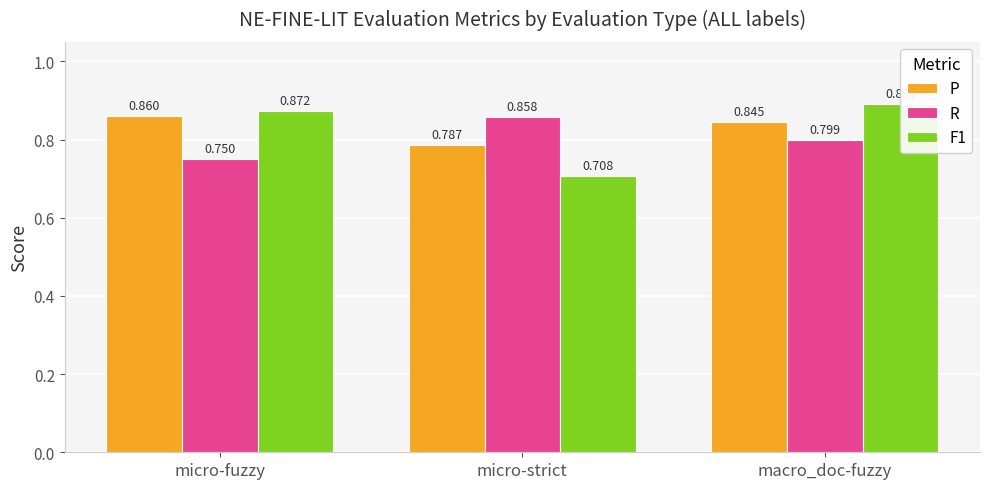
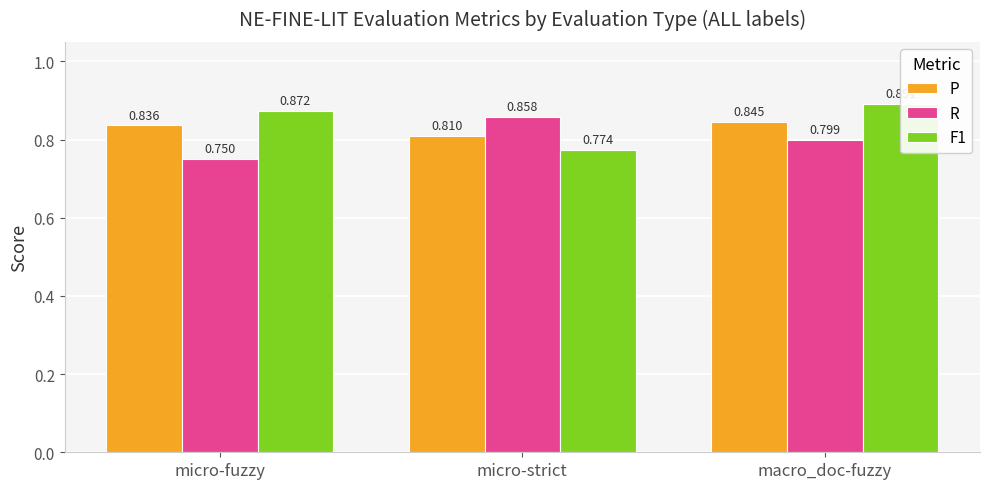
  {
    "P": {
-     "micro-fuzzy": 0.860,
-     "micro-strict": 0.787,
+     "micro-fuzzy": 0.836,
+     "micro-strict": 0.810,
      "macro_doc-fuzzy": 0.845
    },
    "R": {
      "micro-fuzzy": 0.750,
      "micro-strict": 0.858,
      "macro_doc-fuzzy": 0.799
    },
    "F1": {
      "micro-fuzzy": 0.872,
-     "micro-strict": 0.708
+     "micro-strict": 0.774
    }
  }
